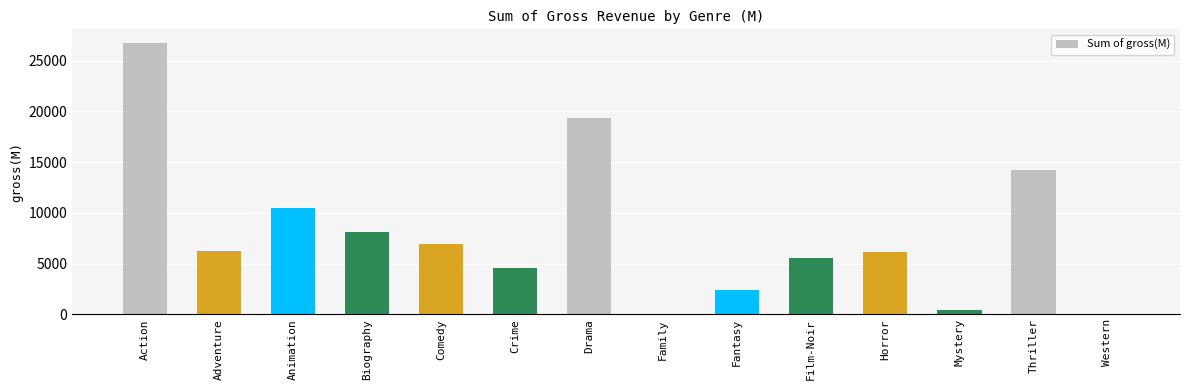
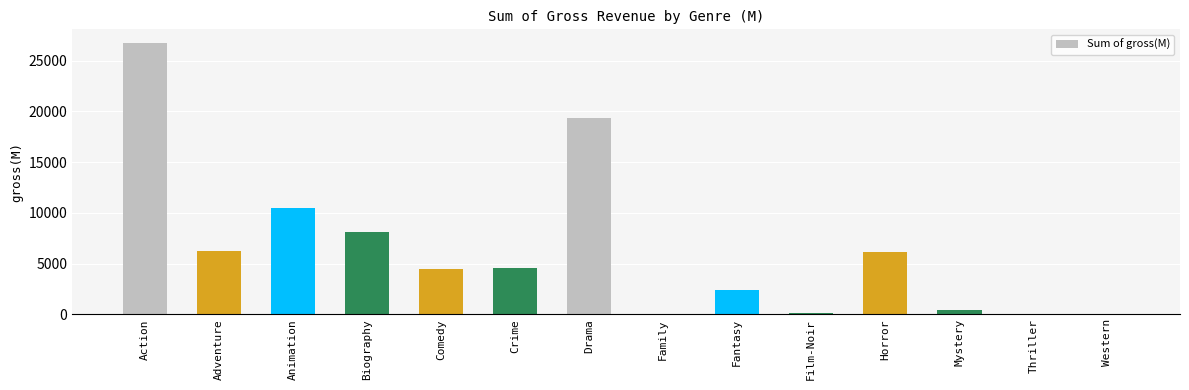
  {
    "Action": 26800,
    "Adventure": 6200,
    "Animation": 10500,
    "Biography": 8100,
-   "Comedy": 6900,
+   "Comedy": 4500,
    "Crime": 4600,
    "Drama": 19400,
    "Fantasy": 2400,
-   "Film-Noir": 5600,
+   "Film-Noir": 100,
    "Horror": 6100,
    "Mystery": 500,
-   "Thriller": 14200
+   "Thriller": 0
  }
